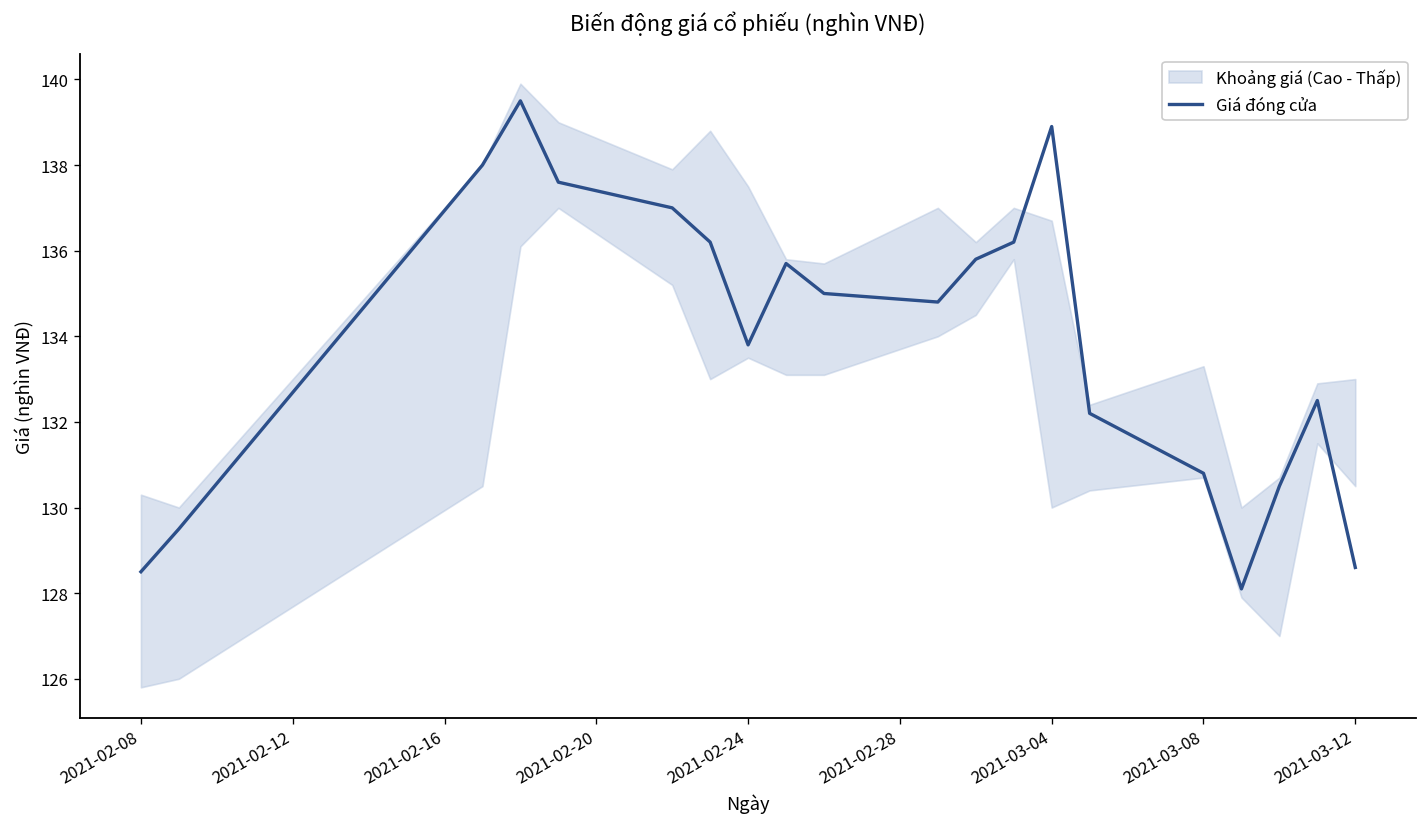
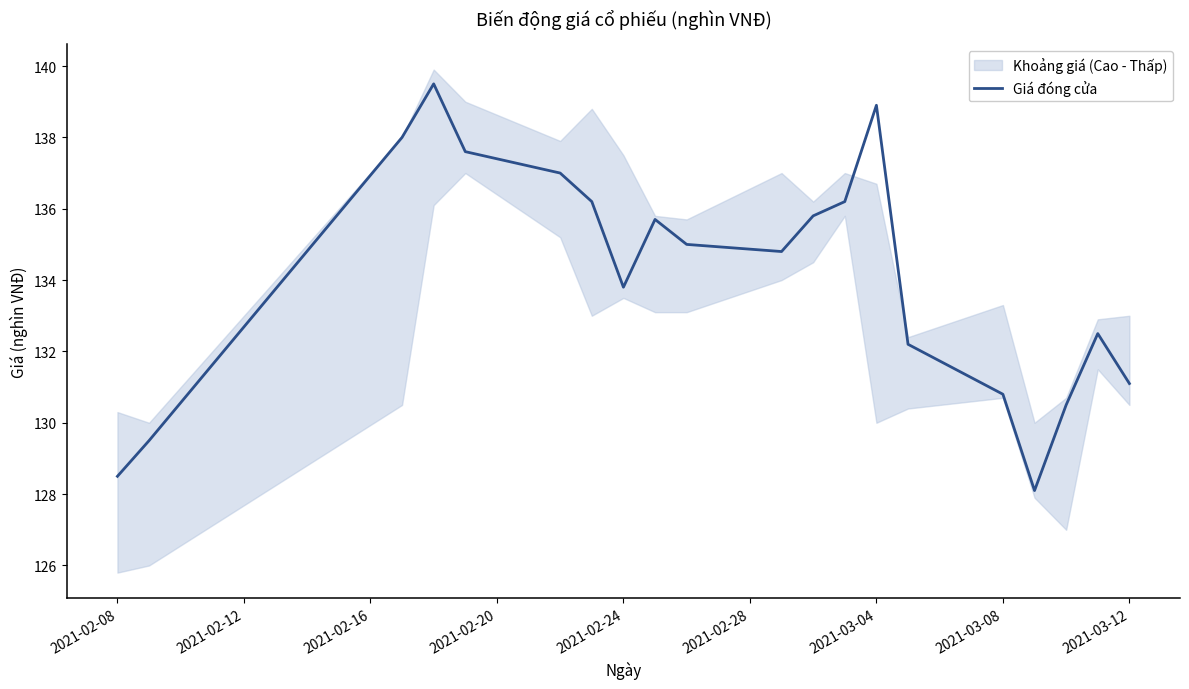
  {
    "Giá đóng cửa": {
      "2021-02-08": 128.5,
      "2021-02-24": 133.8,
      "2021-03-04": 138.9,
      "2021-03-08": 130.8,
-     "2021-03-12": 128.6
+     "2021-03-12": 131.1
    }
  }
